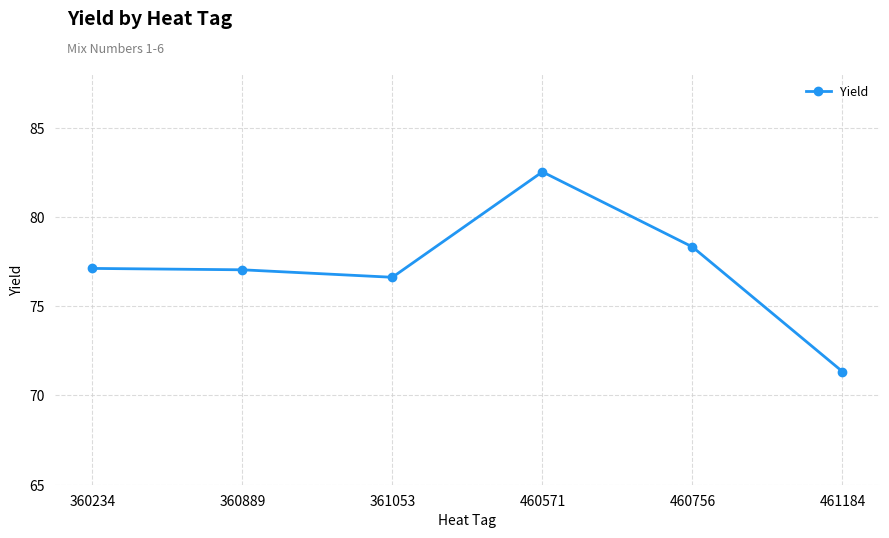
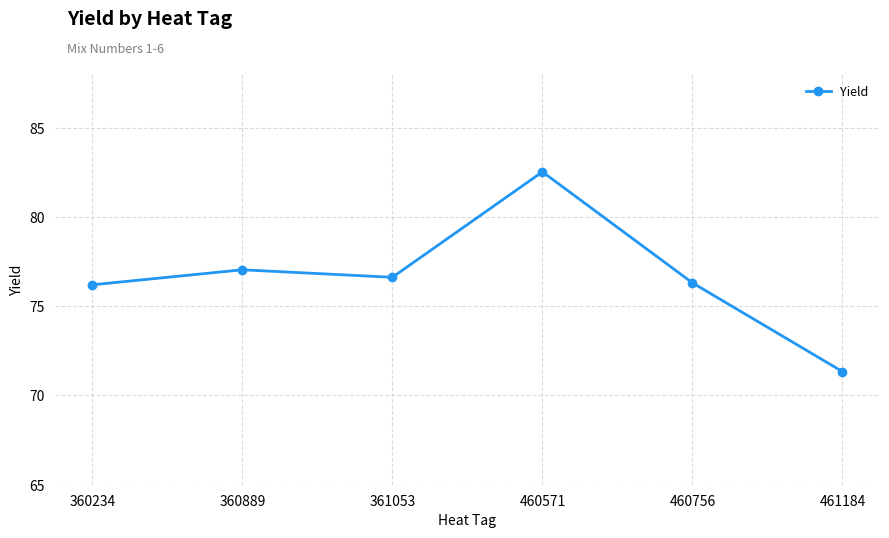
  {
-   "360234": 77.1,
+   "360234": 76.2,
    "360889": 77.0,
    "361053": 76.6,
    "460571": 82.5,
-   "460756": 78.3,
+   "460756": 76.3,
    "461184": 71.3
  }
